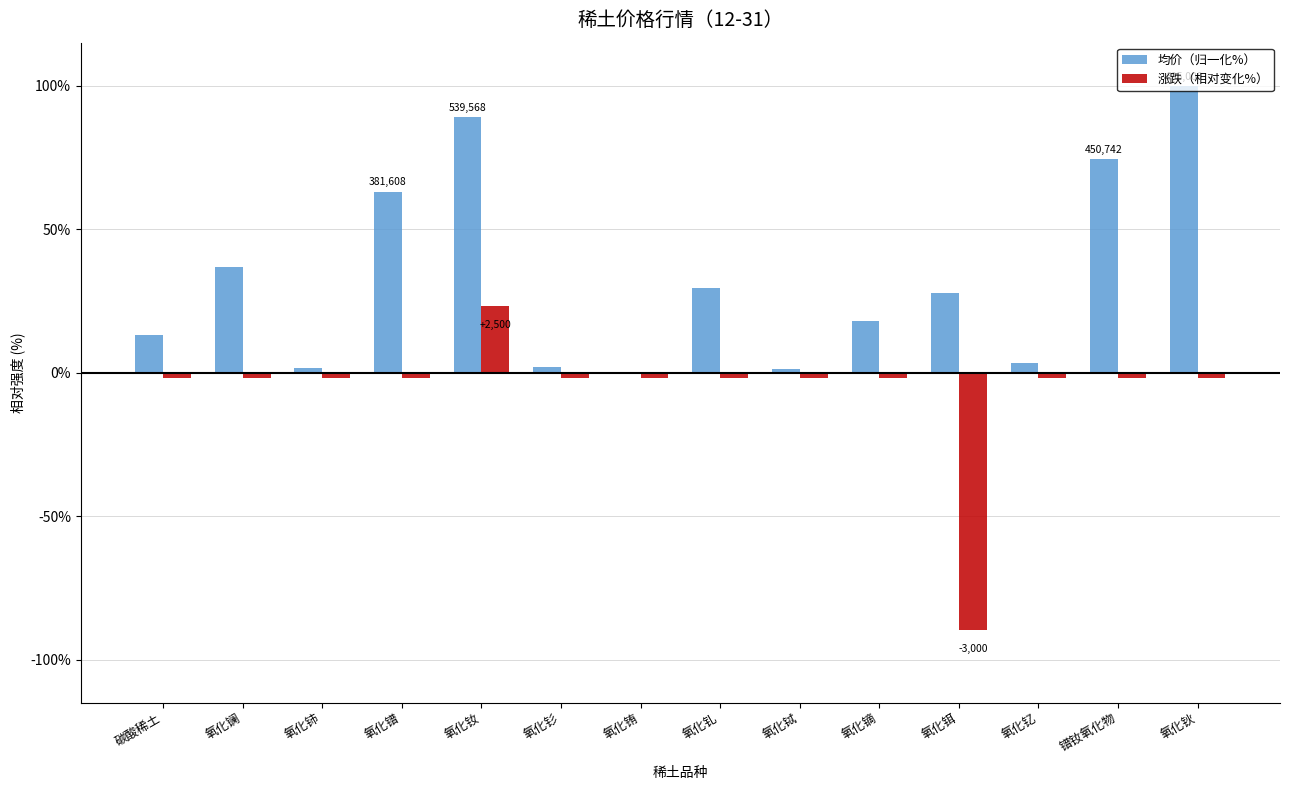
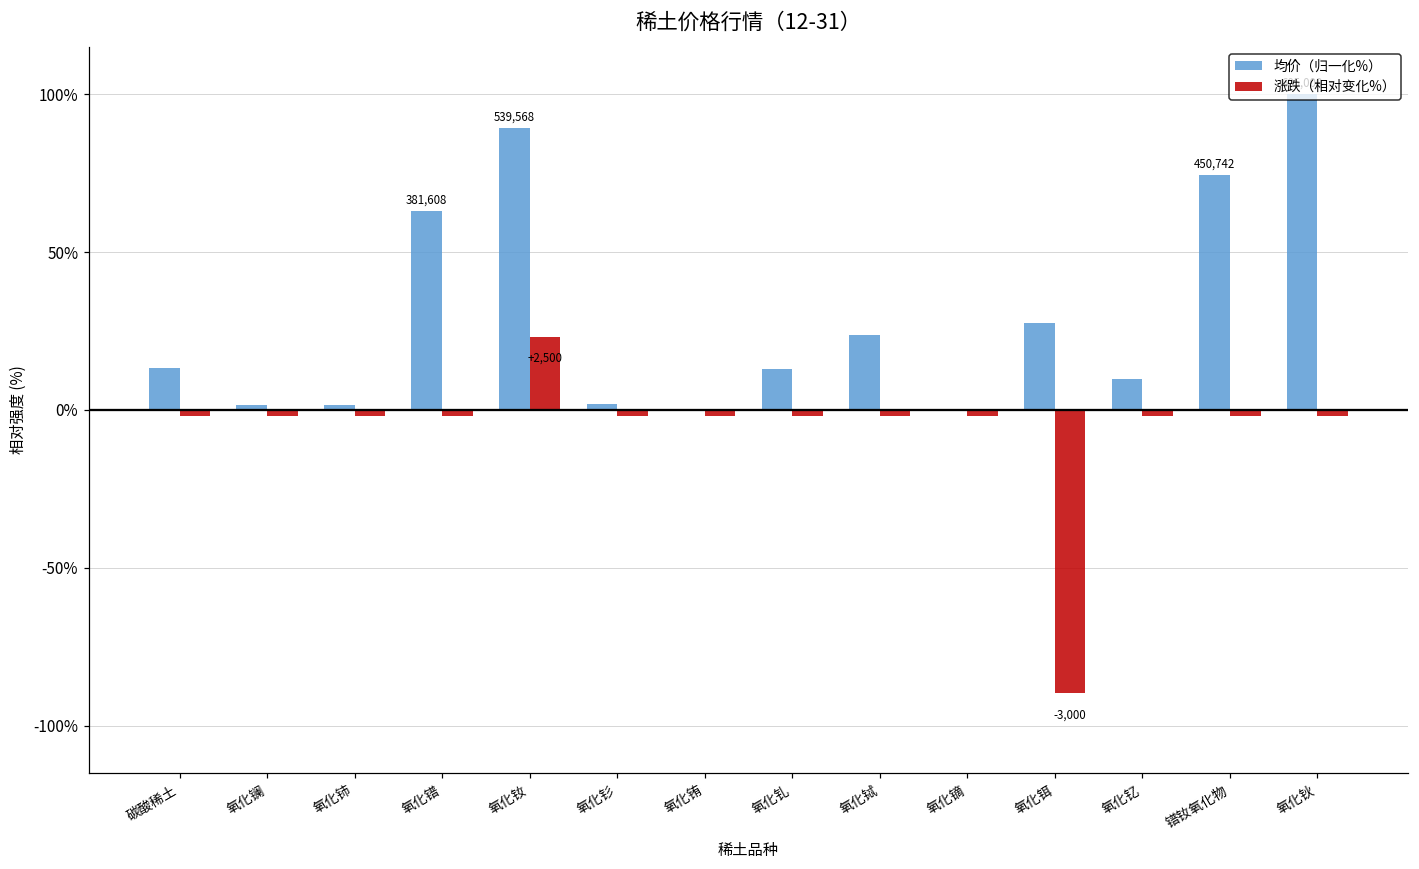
  {
    "均价（归一化%）": {
      "碳酸稀土": "13%",
-     "氧化镧": "37%",
+     "氧化镧": "2%",
      "氧化铈": "2%",
      "氧化钐": "2%",
-     "氧化钆": "29%",
-     "氧化铽": "1%",
-     "氧化镝": "18%",
+     "氧化钆": "13%",
+     "氧化铽": "24%",
+     "氧化镝": "0%",
      "氧化铒": "28%",
-     "氧化钇": "3%"
+     "氧化钇": "10%"
    },
    "涨跌（相对变化%）": {
      "碳酸稀土": "-2%",
      "氧化镧": "-2%",
      "氧化铈": "-2%",
      "氧化镨": "-2%",
      "氧化钐": "-2%",
      "氧化铕": "-2%",
      "氧化钆": "-2%",
      "氧化铽": "-2%",
      "氧化镝": "-2%",
      "氧化钇": "-2%",
      "镨钕氧化物": "-2%",
      "氧化钬": "-2%"
    }
  }
